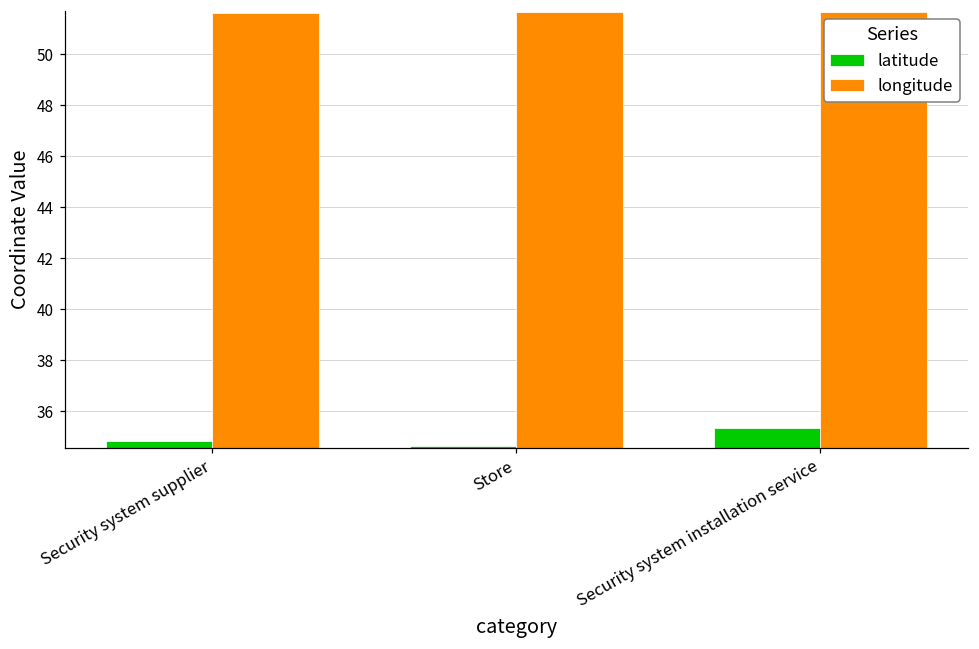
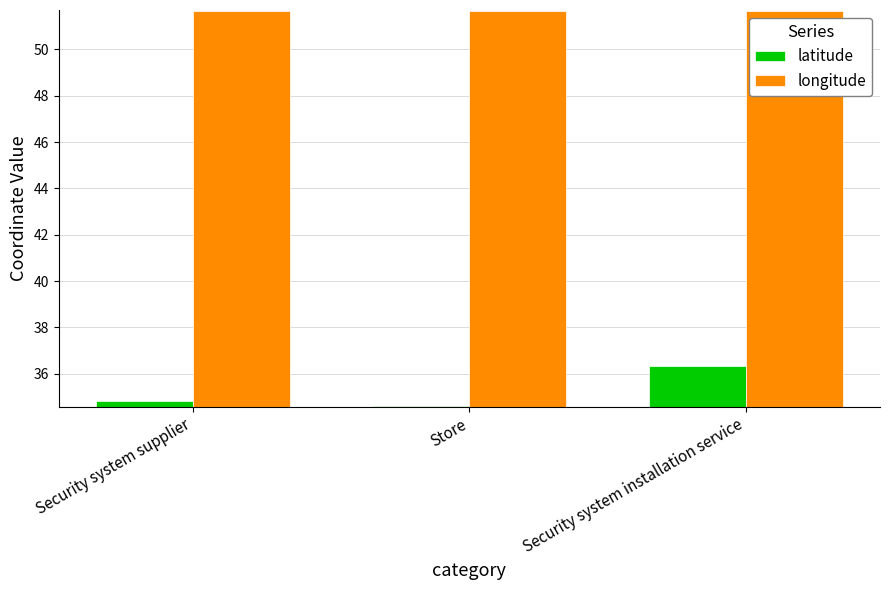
  {
    "latitude": {
      "Security system supplier": 34.8,
      "Store": 34.6,
-     "Security system installation service": 35.3
+     "Security system installation service": 36.3
    },
    "longitude": {
      "Security system supplier": 51.6,
      "Store": 51.7,
      "Security system installation service": 51.7
    }
  }
